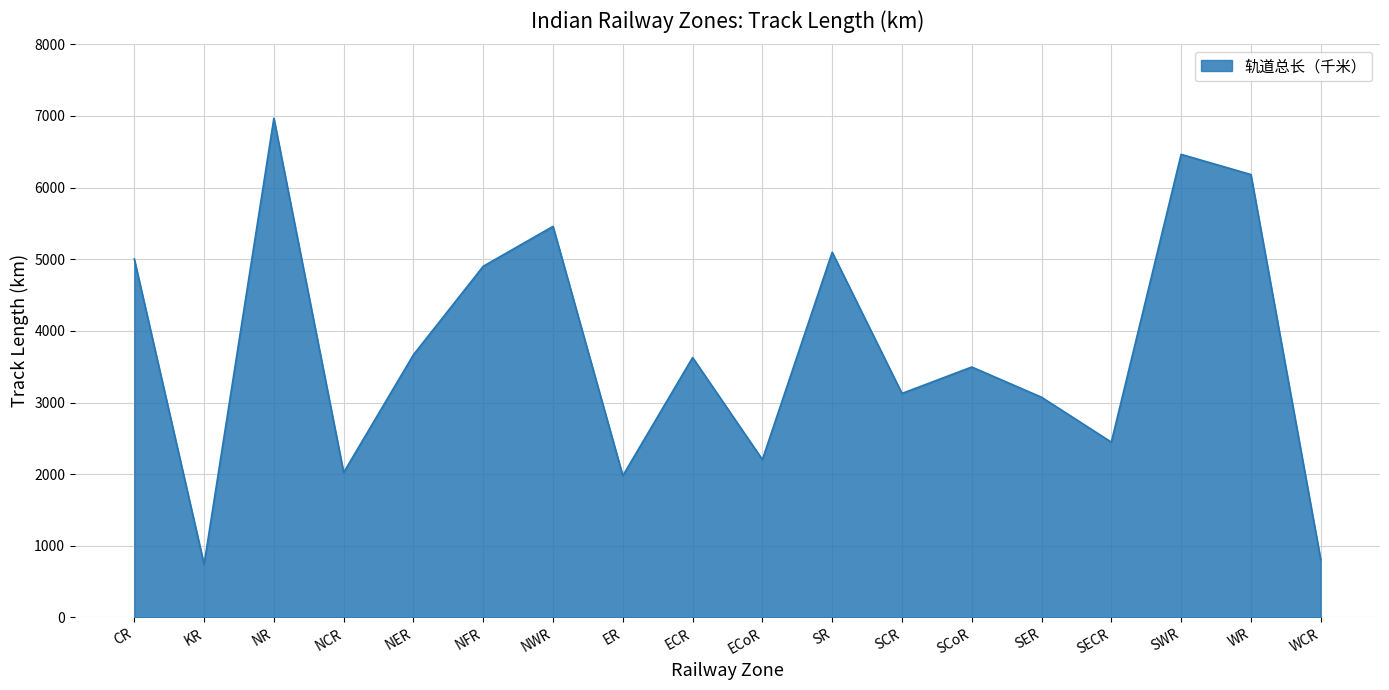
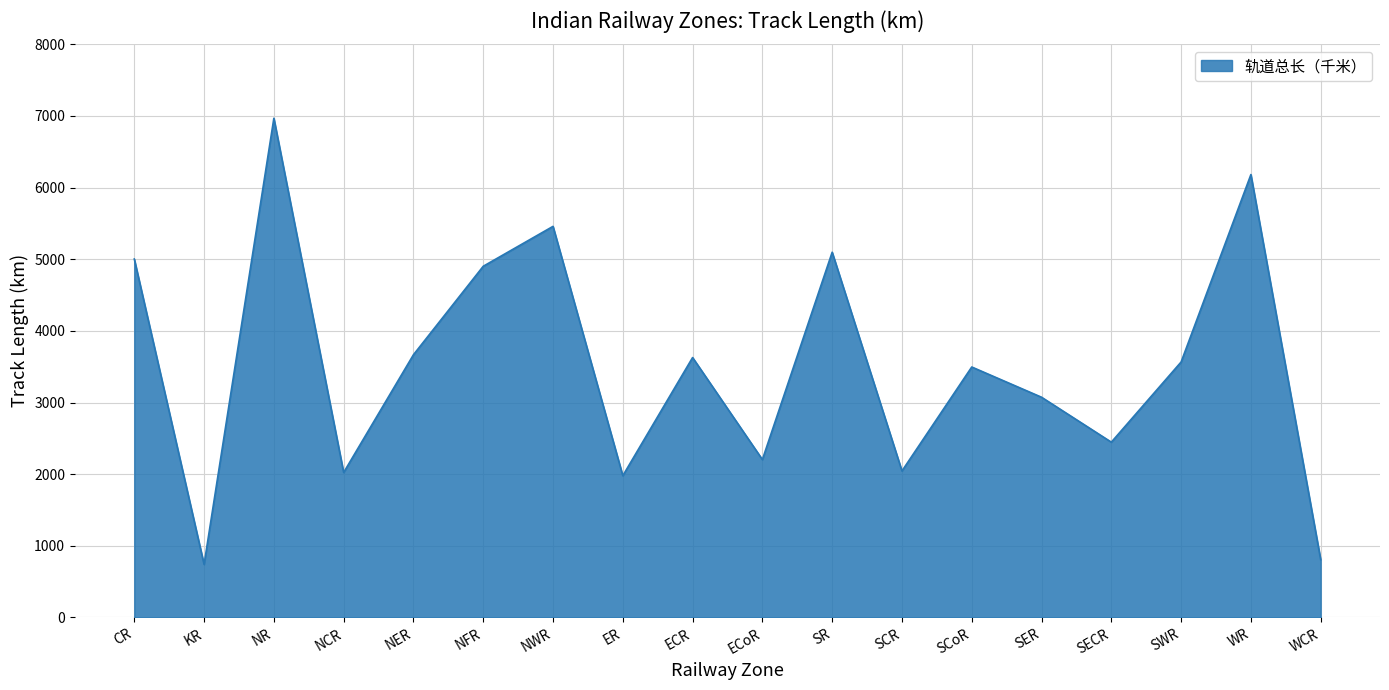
  {
    "CR": 5000,
    "KR": 700,
    "NR": 7000,
    "NCR": 2000,
    "NER": 3700,
    "NFR": 4900,
    "NWR": 5500,
    "ER": 2000,
    "ECR": 3600,
    "ECoR": 2200,
    "SR": 5100,
-   "SCR": 3100,
+   "SCR": 2000,
    "SCoR": 3500,
    "SER": 3100,
    "SECR": 2400,
-   "SWR": 6500,
+   "SWR": 3600,
    "WR": 6200,
    "WCR": 800
  }
